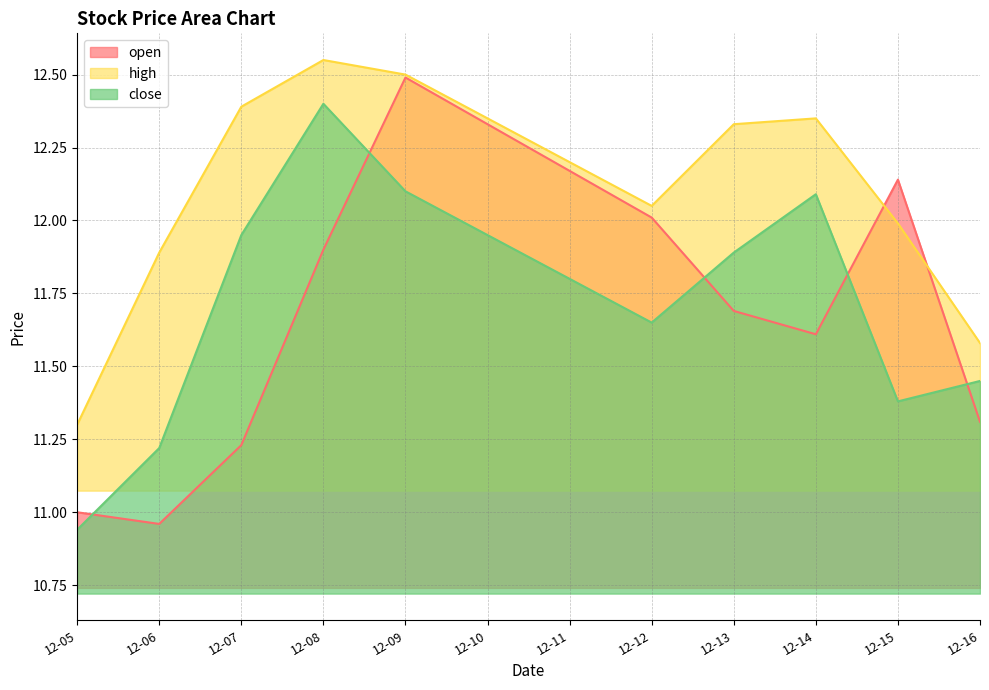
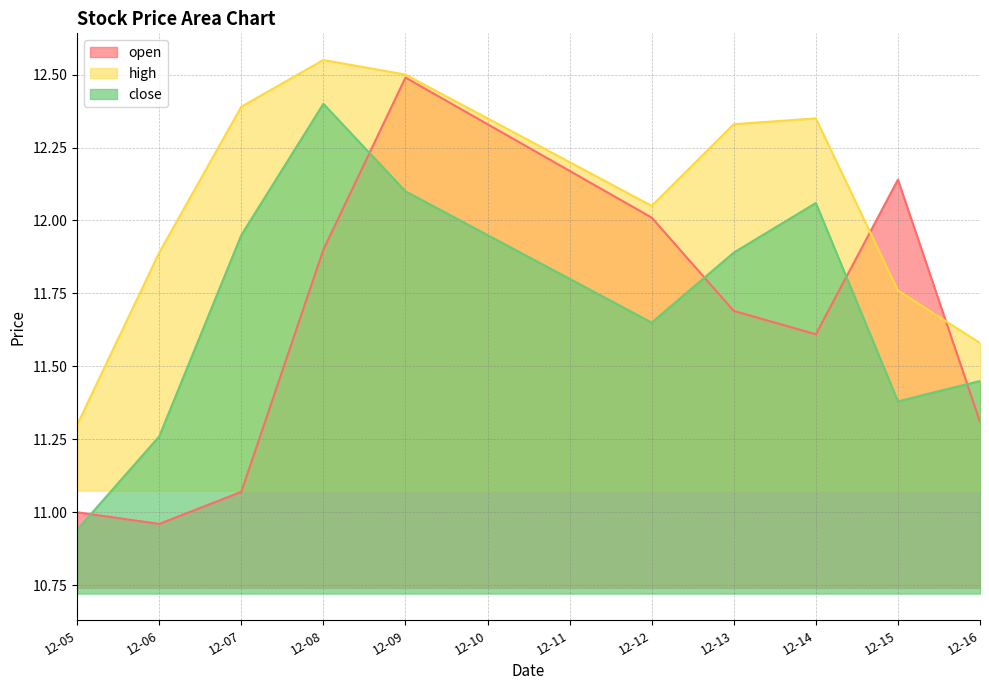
  {
    "open": {
      "12-05": 11.00,
      "12-06": 10.96,
-     "12-07": 11.23,
+     "12-07": 11.07,
      "12-08": 11.90,
      "12-09": 12.49,
      "12-12": 12.01,
      "12-13": 11.69,
      "12-14": 11.61,
      "12-15": 12.14,
      "12-16": 11.31
    },
    "high": {
      "12-05": 11.30,
      "12-06": 11.89,
      "12-07": 12.39,
      "12-08": 12.55,
      "12-09": 12.50,
      "12-12": 12.05,
      "12-13": 12.33,
      "12-14": 12.35,
-     "12-15": 11.99,
+     "12-15": 11.76,
      "12-16": 11.58
    },
    "close": {
      "12-05": 10.94,
-     "12-06": 11.22,
+     "12-06": 11.26,
      "12-07": 11.95,
      "12-08": 12.40,
      "12-09": 12.10,
      "12-12": 11.65,
      "12-13": 11.89,
-     "12-14": 12.09,
+     "12-14": 12.06,
      "12-15": 11.38,
      "12-16": 11.45
    }
  }
